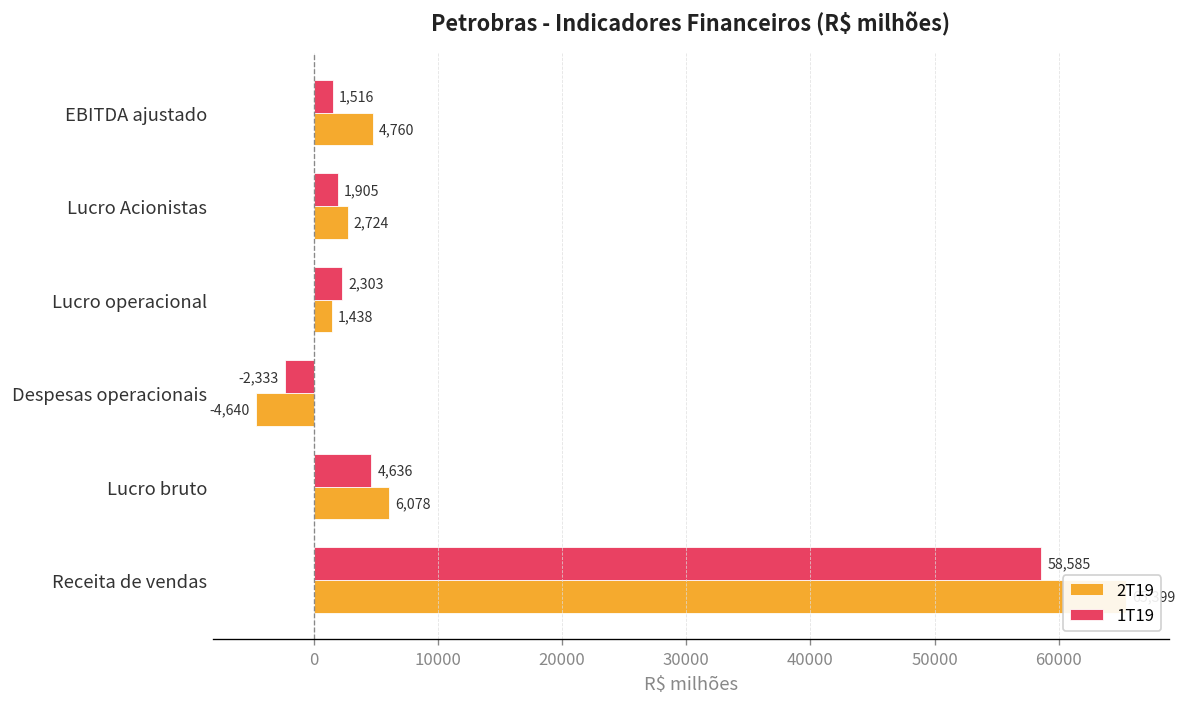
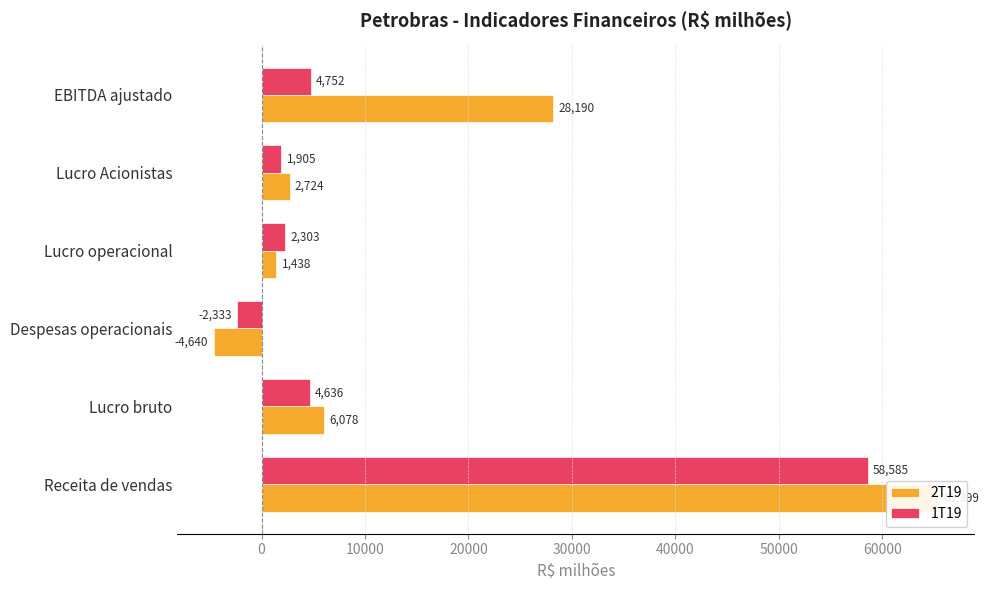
  {
    "2T19": {
-     "EBITDA ajustado": "4,760",
+     "EBITDA ajustado": "28,190",
      "Lucro Acionistas": "2,724",
      "Lucro operacional": "1,438",
      "Despesas operacionais": "-4,640",
      "Lucro bruto": "6,078"
    },
    "1T19": {
-     "EBITDA ajustado": "1,516",
+     "EBITDA ajustado": "4,752",
      "Lucro Acionistas": "1,905",
      "Lucro operacional": "2,303",
      "Despesas operacionais": "-2,333",
      "Lucro bruto": "4,636",
      "Receita de vendas": "58,585"
    }
  }
